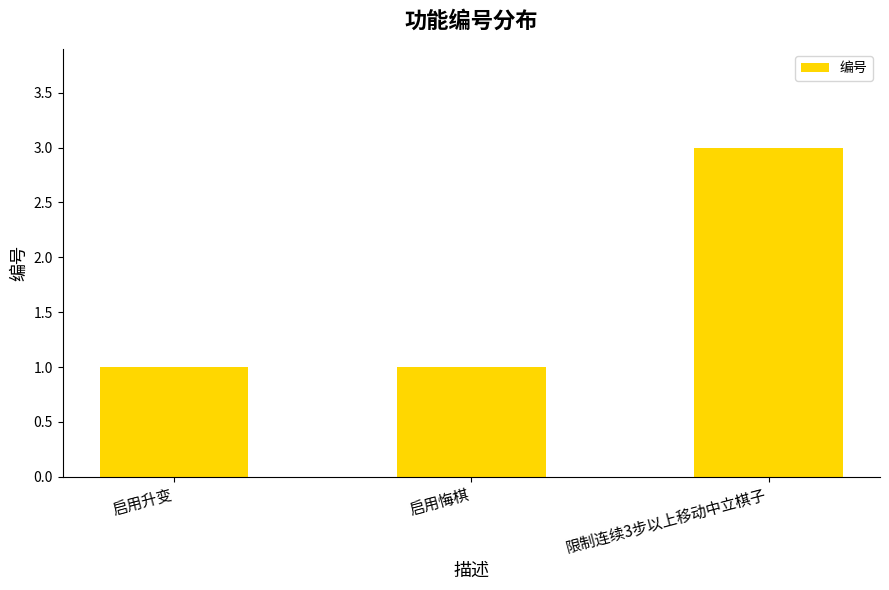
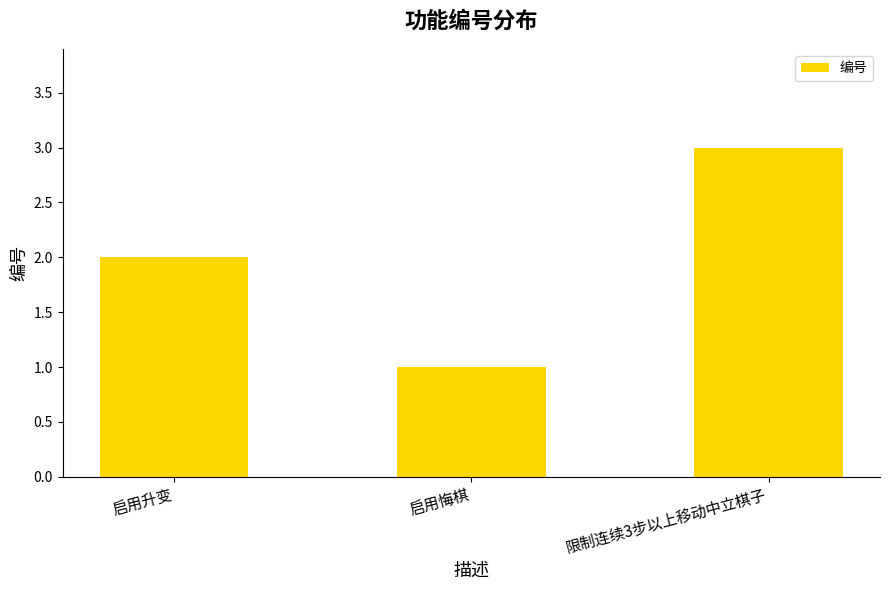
  {
-   "启用升变": 1,
+   "启用升变": 2,
    "启用悔棋": 1,
    "限制连续3步以上移动中立棋子": 3
  }
